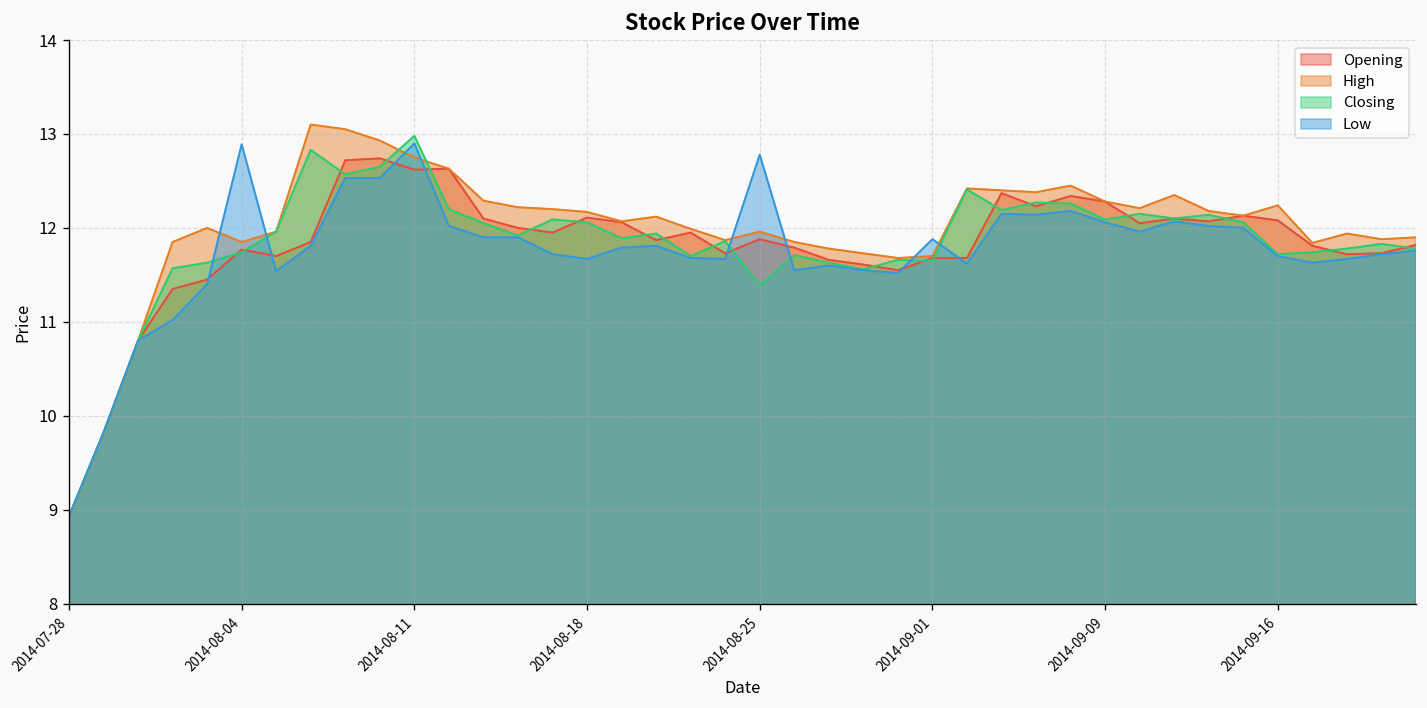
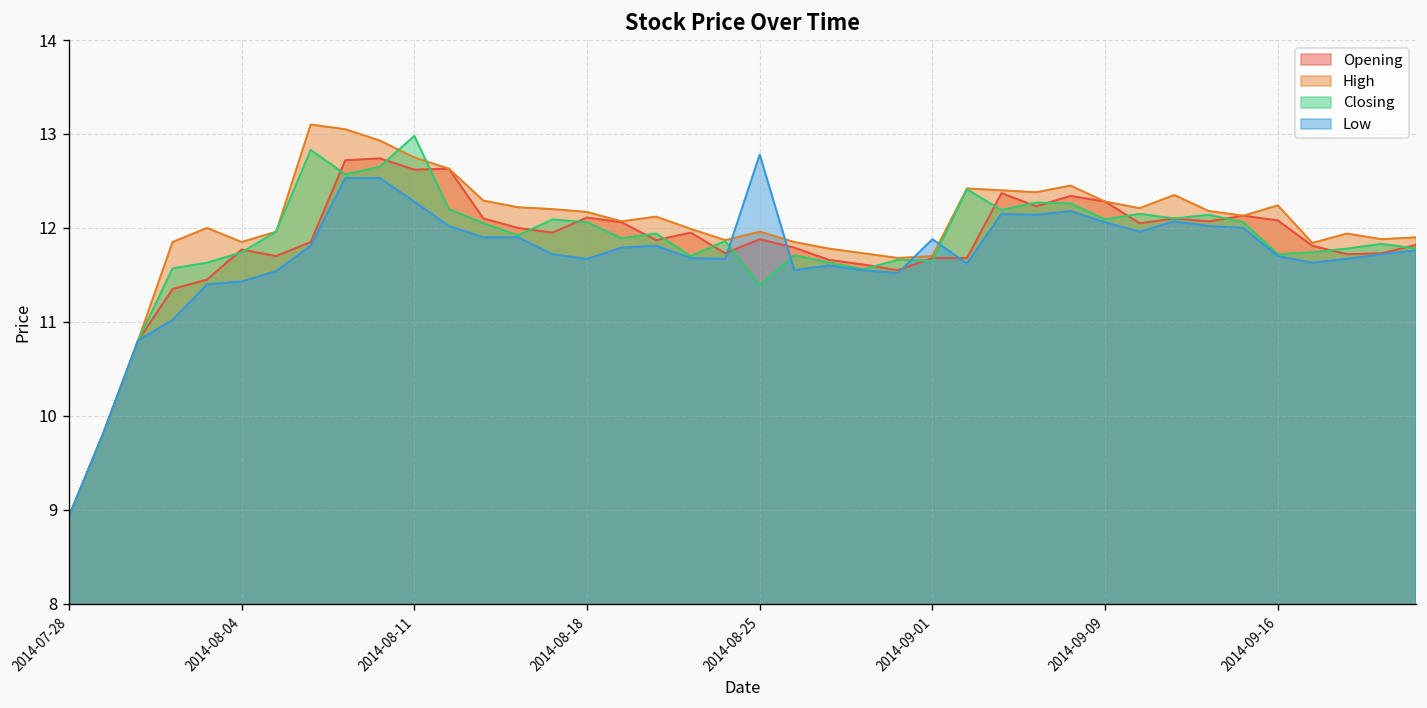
  {
    "Closing": {
      "2014-08-11": 13.0,
      "2014-08-18": 12.1,
      "2014-08-25": 11.4
    },
    "Low": {
-     "2014-08-04": 12.9,
-     "2014-08-11": 12.9,
+     "2014-08-04": 11.4,
+     "2014-08-11": 12.3,
      "2014-08-18": 11.7,
      "2014-08-25": 12.8,
      "2014-09-01": 11.9
    }
  }
